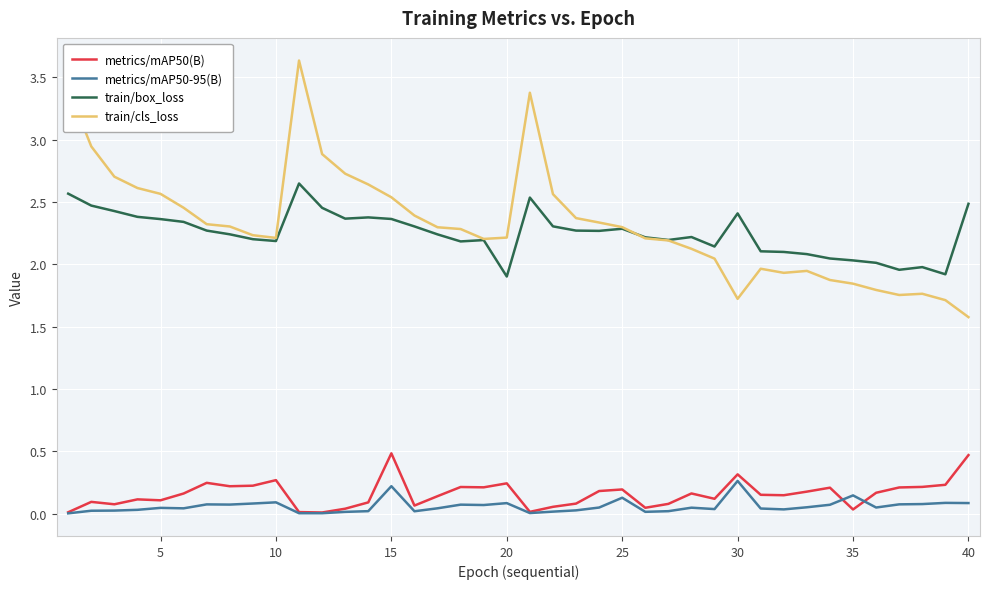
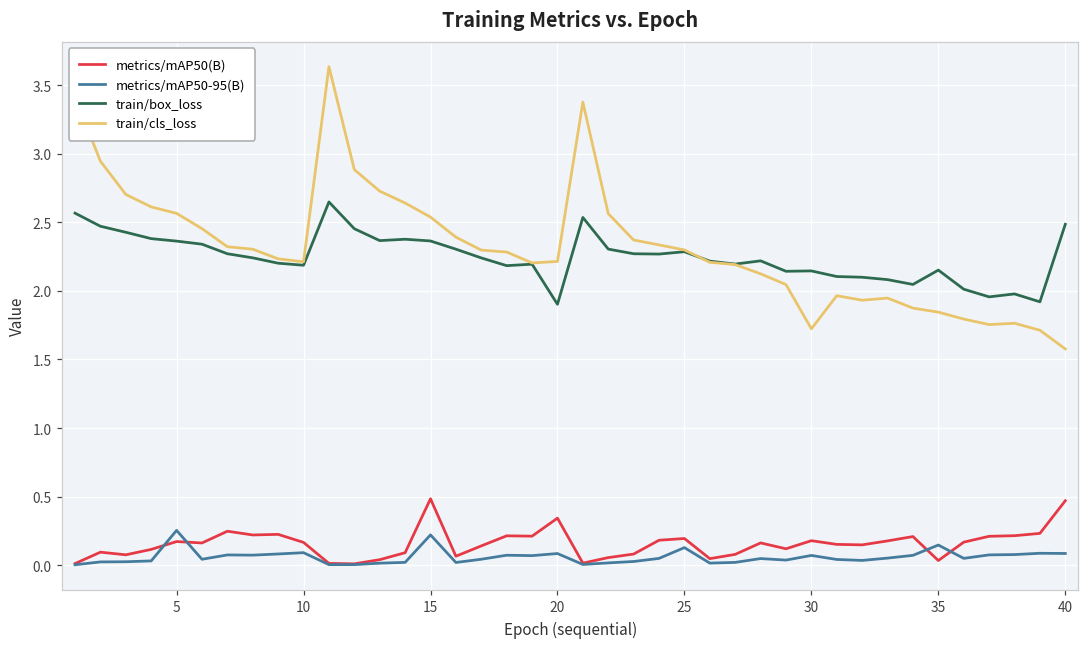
  {
    "metrics/mAP50(B)": {
-     "5": 0.11,
-     "10": 0.27,
+     "5": 0.17,
+     "10": 0.17,
      "15": 0.48,
-     "20": 0.24,
+     "20": 0.34,
      "25": 0.19,
-     "30": 0.32,
+     "30": 0.18,
      "35": 0.03,
      "40": 0.47
    },
    "metrics/mAP50-95(B)": {
-     "5": 0.05,
+     "5": 0.25,
      "10": 0.09,
      "15": 0.22,
      "20": 0.08,
      "25": 0.13,
-     "30": 0.26,
+     "30": 0.07,
      "35": 0.15,
      "40": 0.09
    },
    "train/box_loss": {
      "5": 2.36,
      "10": 2.19,
      "15": 2.36,
      "20": 1.90,
-     "30": 2.41,
-     "35": 2.03,
+     "30": 2.15,
+     "35": 2.15,
      "40": 2.49
    },
    "train/cls_loss": {
      "5": 2.57,
      "10": 2.21,
      "15": 2.54,
      "20": 2.22,
      "30": 1.72,
      "35": 1.85,
      "40": 1.58
    }
  }
